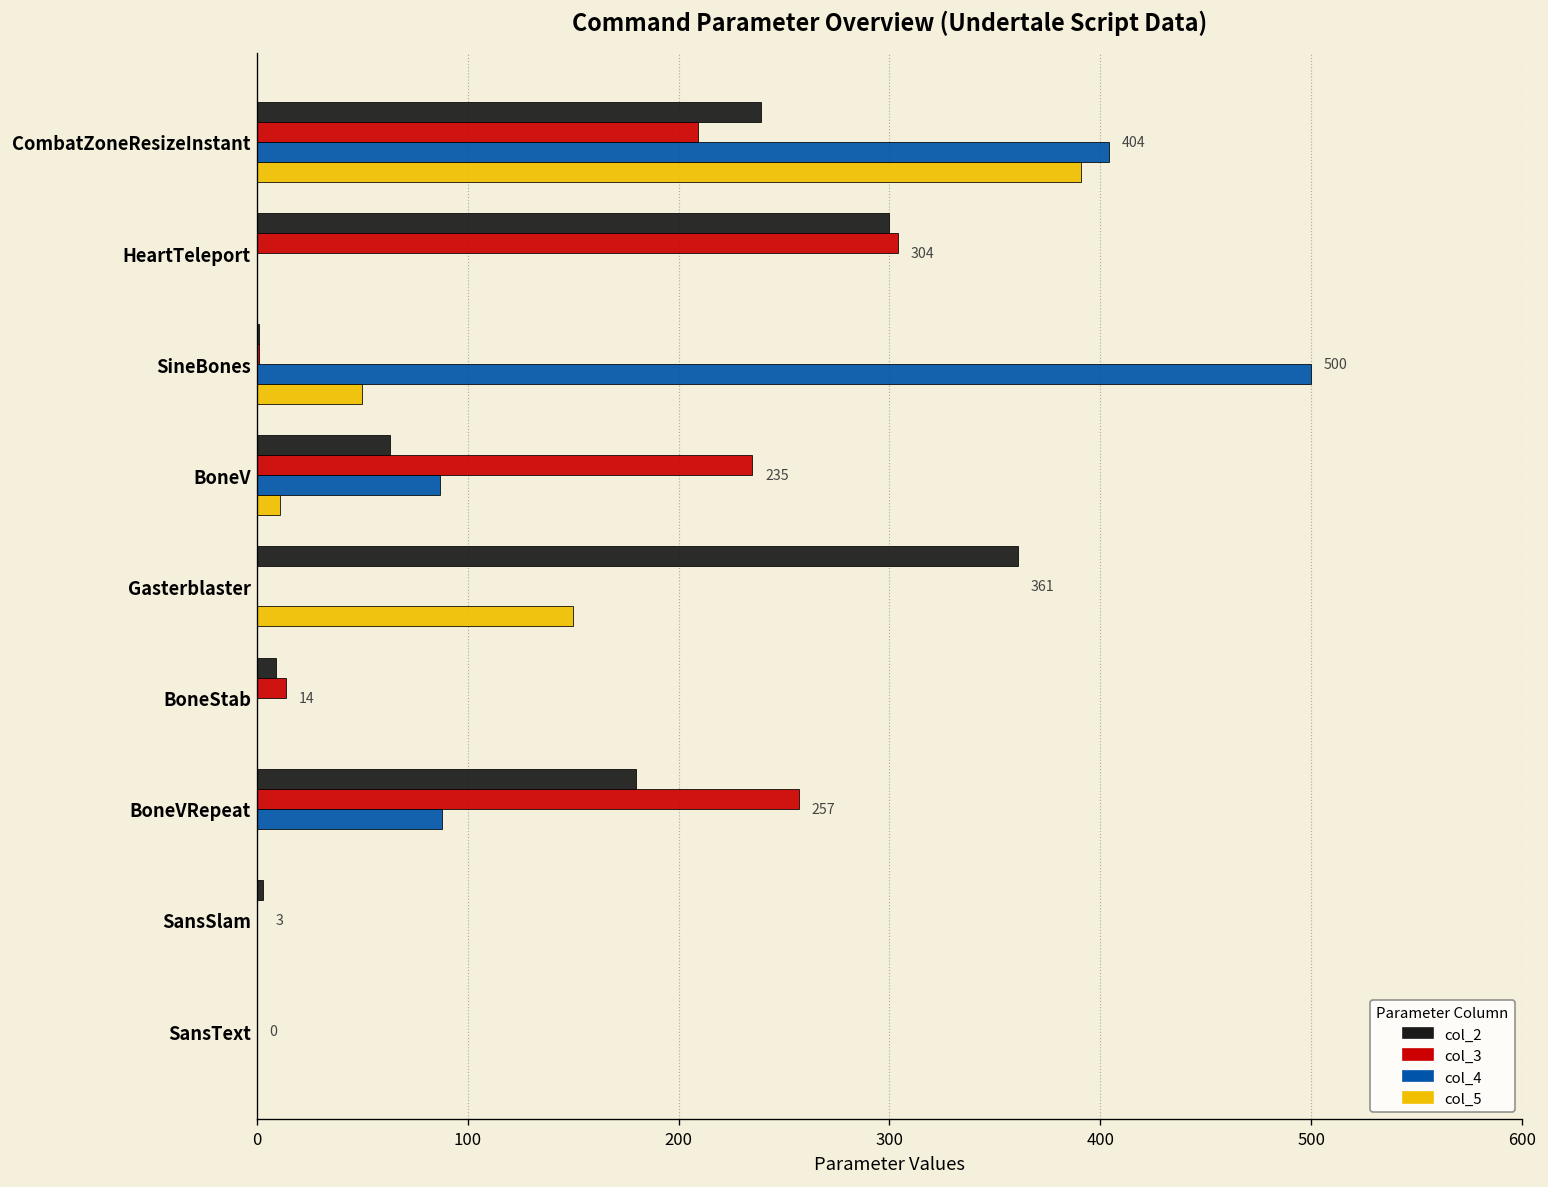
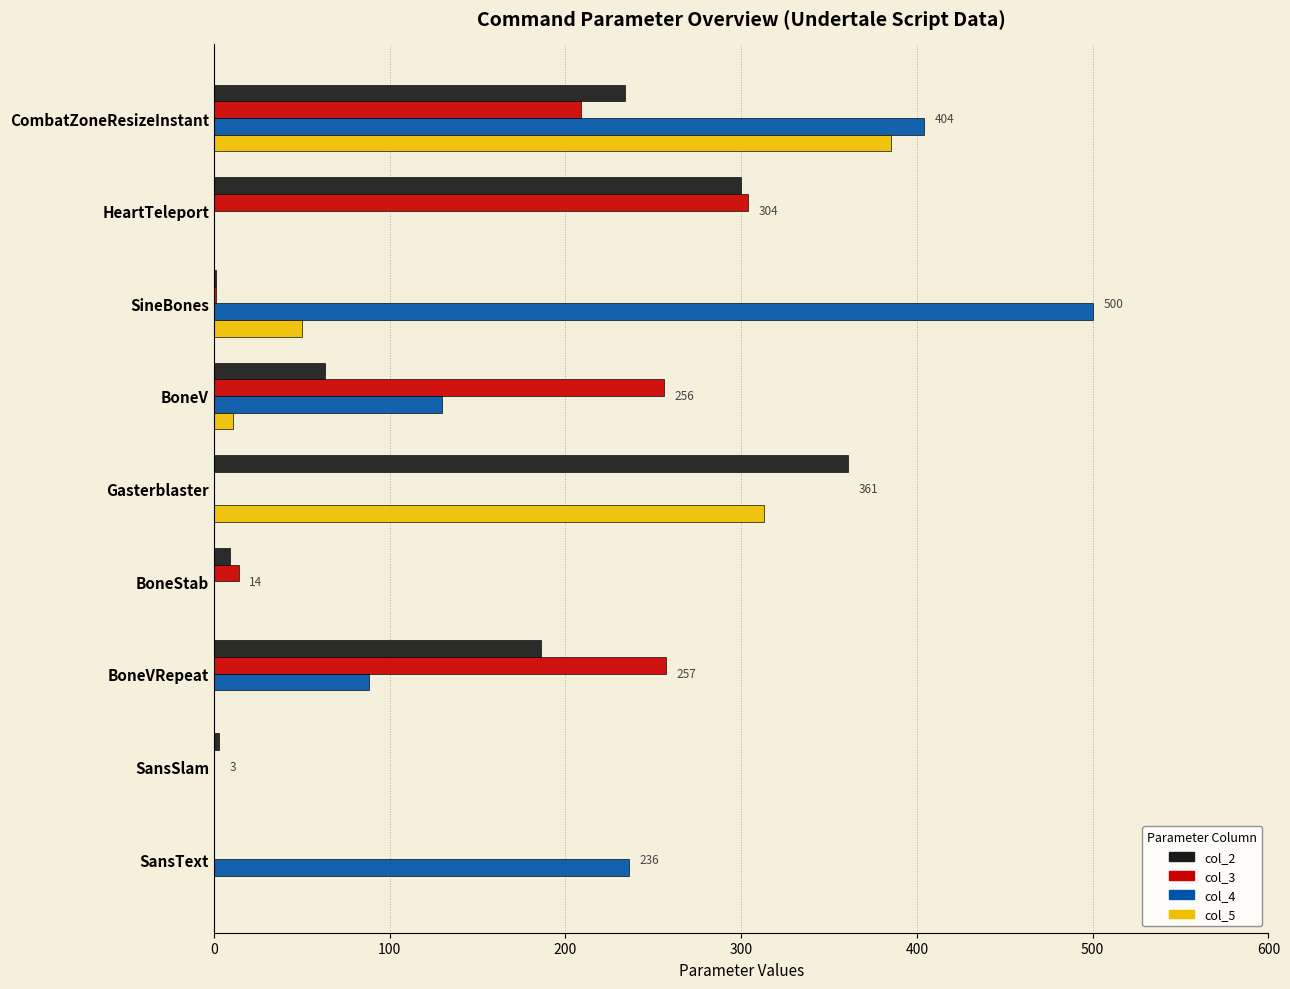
  {
    "col_2": {
-     "CombatZoneResizeInstant": 239,
+     "CombatZoneResizeInstant": 234,
      "HeartTeleport": 300,
      "BoneV": 63,
      "BoneStab": 9,
-     "BoneVRepeat": 180
+     "BoneVRepeat": 186
    },
    "col_3": {
      "HeartTeleport": 304,
-     "BoneV": 235,
+     "BoneV": 256,
      "BoneStab": 14,
      "BoneVRepeat": 257,
      "SansText": 0
    },
    "col_4": {
      "CombatZoneResizeInstant": 404,
      "SineBones": 500,
-     "BoneV": 87,
-     "SansText": 0
+     "BoneV": 130,
+     "SansText": 236
    },
    "col_5": {
-     "CombatZoneResizeInstant": 391,
+     "CombatZoneResizeInstant": 385,
      "HeartTeleport": 0,
      "SineBones": 50,
      "BoneV": 11,
-     "Gasterblaster": 150,
+     "Gasterblaster": 313,
      "BoneStab": 0,
      "BoneVRepeat": 0,
      "SansSlam": 0
    }
  }
